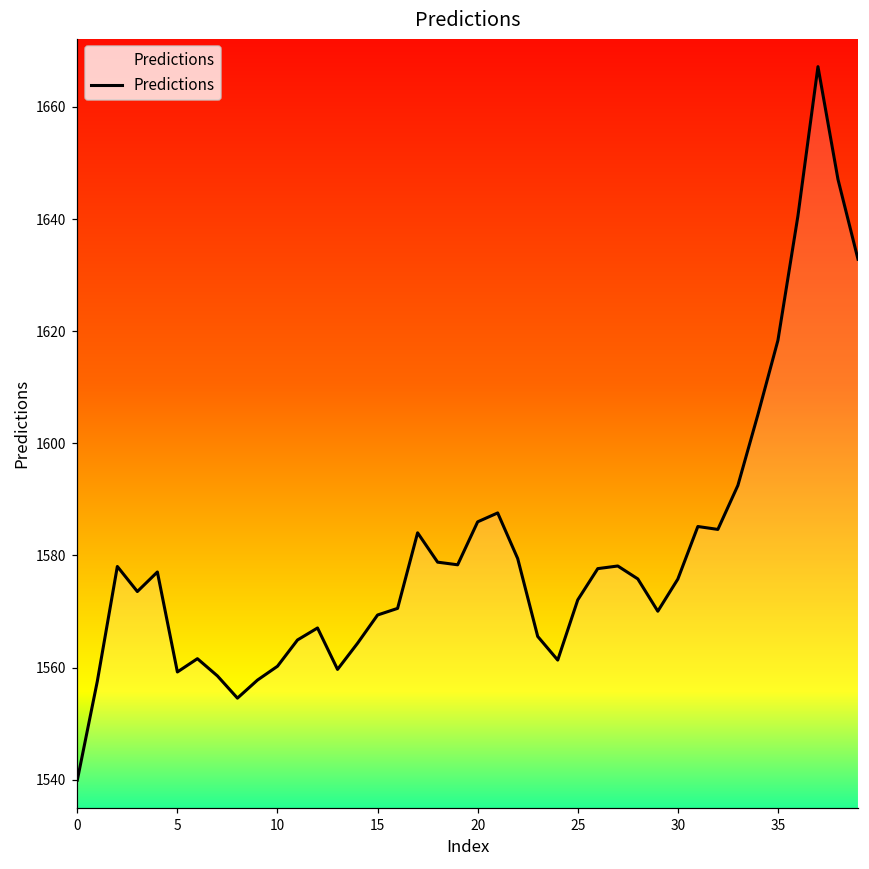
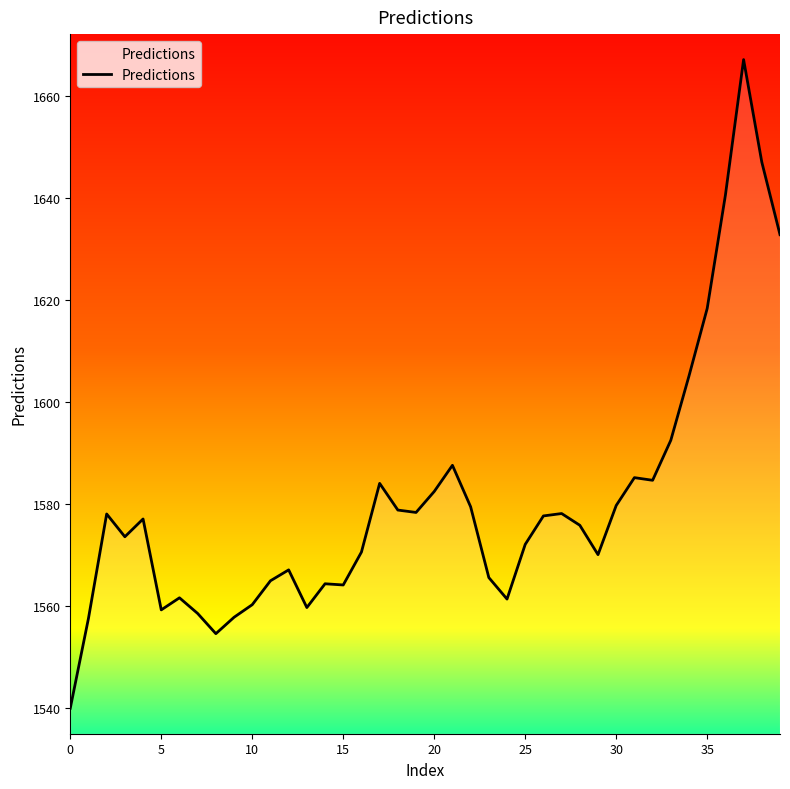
  {
    "0": 1540,
    "5": 1559,
    "10": 1560,
-   "15": 1569,
-   "20": 1586,
+   "15": 1564,
+   "20": 1582,
    "25": 1572,
-   "30": 1576,
+   "30": 1580,
    "35": 1618
  }
